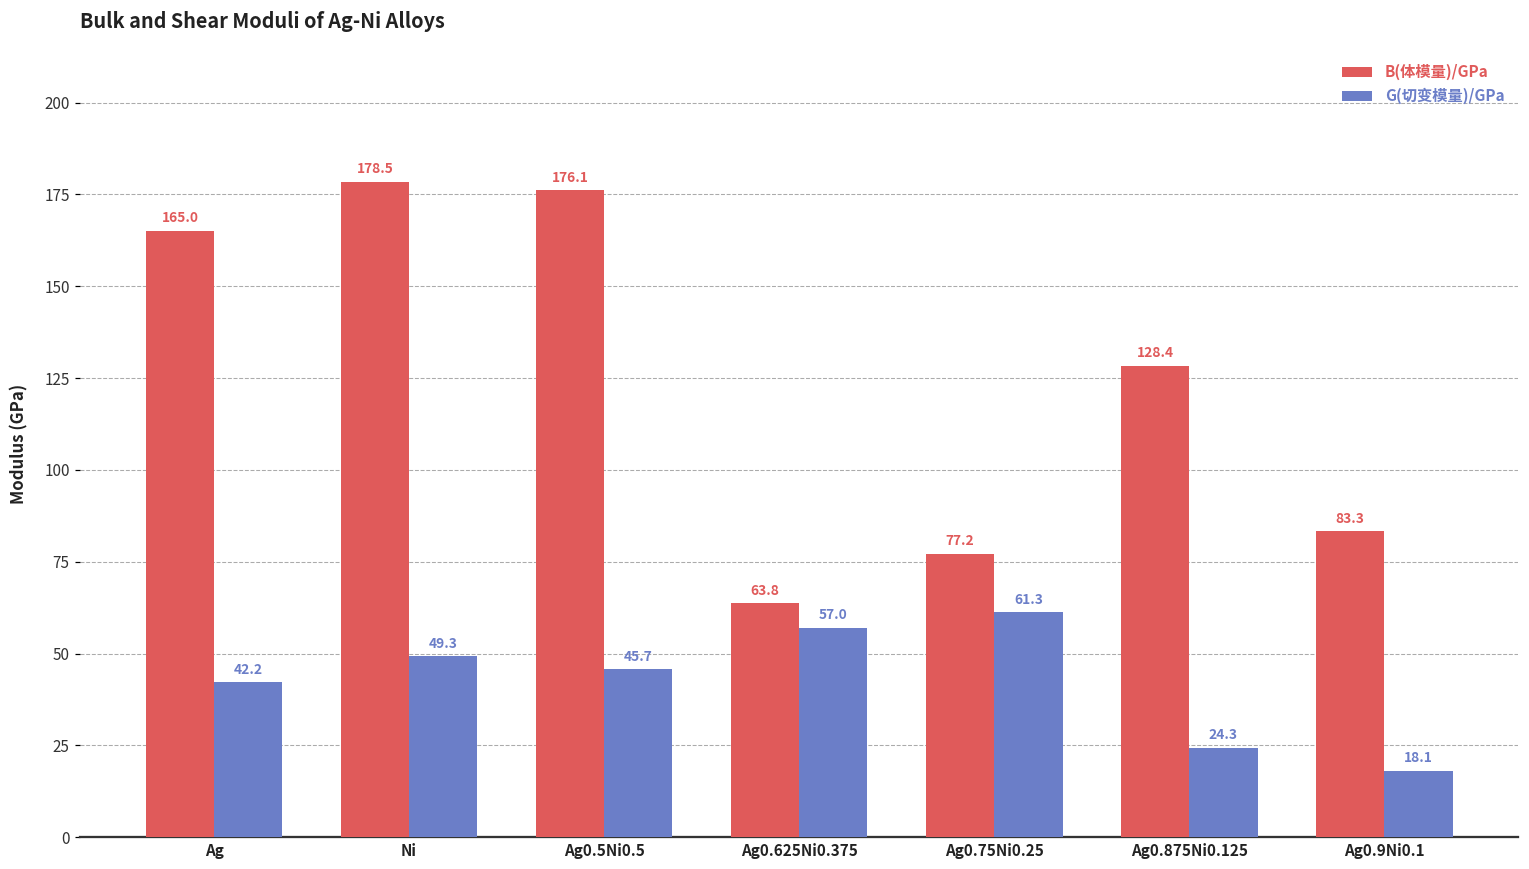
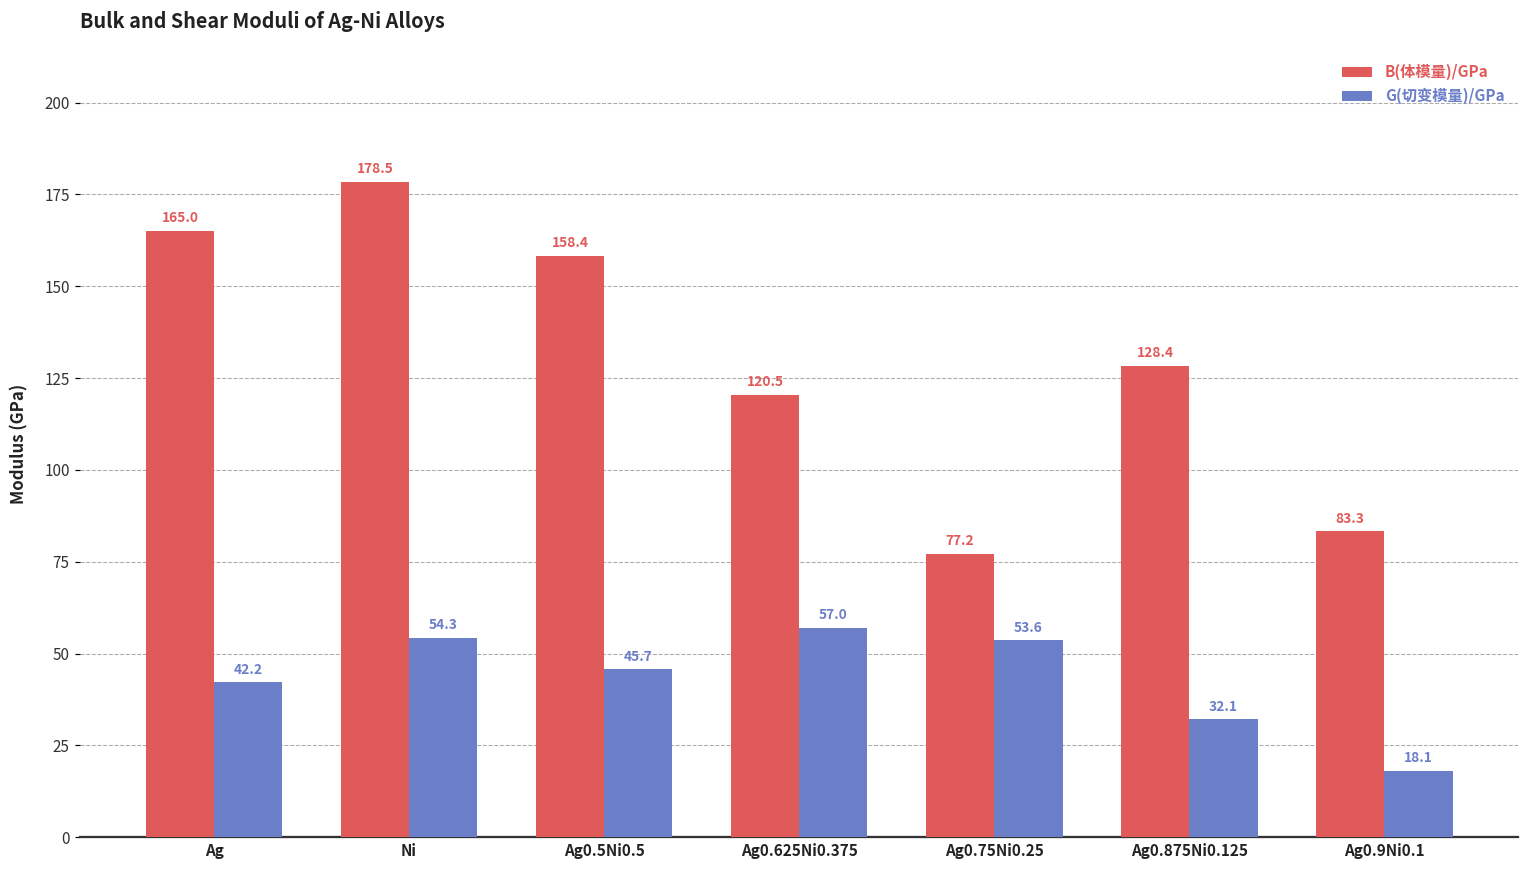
  {
    "B(体模量)/GPa": {
      "Ag": 165.0,
      "Ni": 178.5,
-     "Ag0.5Ni0.5": 176.1,
-     "Ag0.625Ni0.375": 63.8,
+     "Ag0.5Ni0.5": 158.4,
+     "Ag0.625Ni0.375": 120.5,
      "Ag0.75Ni0.25": 77.2,
      "Ag0.875Ni0.125": 128.4,
      "Ag0.9Ni0.1": 83.3
    },
    "G(切变模量)/GPa": {
      "Ag": 42.2,
-     "Ni": 49.3,
+     "Ni": 54.3,
      "Ag0.5Ni0.5": 45.7,
      "Ag0.625Ni0.375": 57.0,
-     "Ag0.75Ni0.25": 61.3,
-     "Ag0.875Ni0.125": 24.3,
+     "Ag0.75Ni0.25": 53.6,
+     "Ag0.875Ni0.125": 32.1,
      "Ag0.9Ni0.1": 18.1
    }
  }
